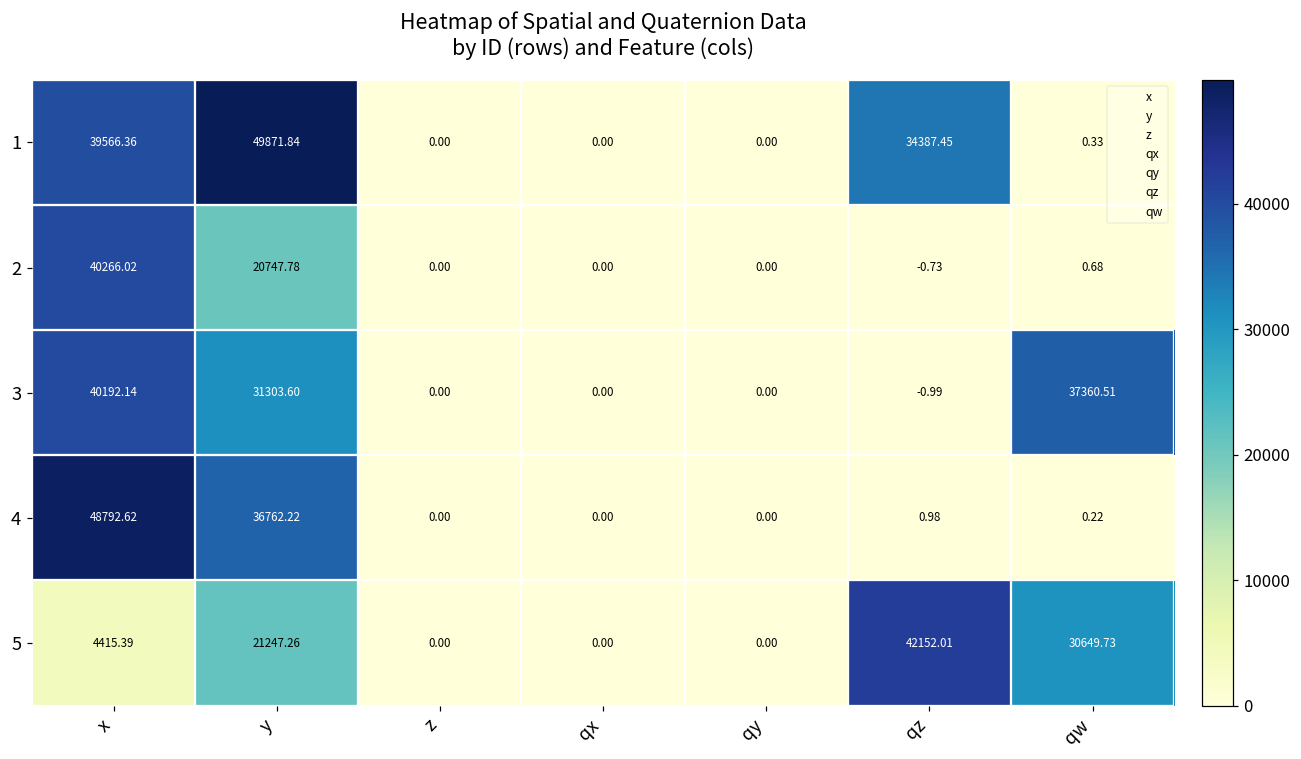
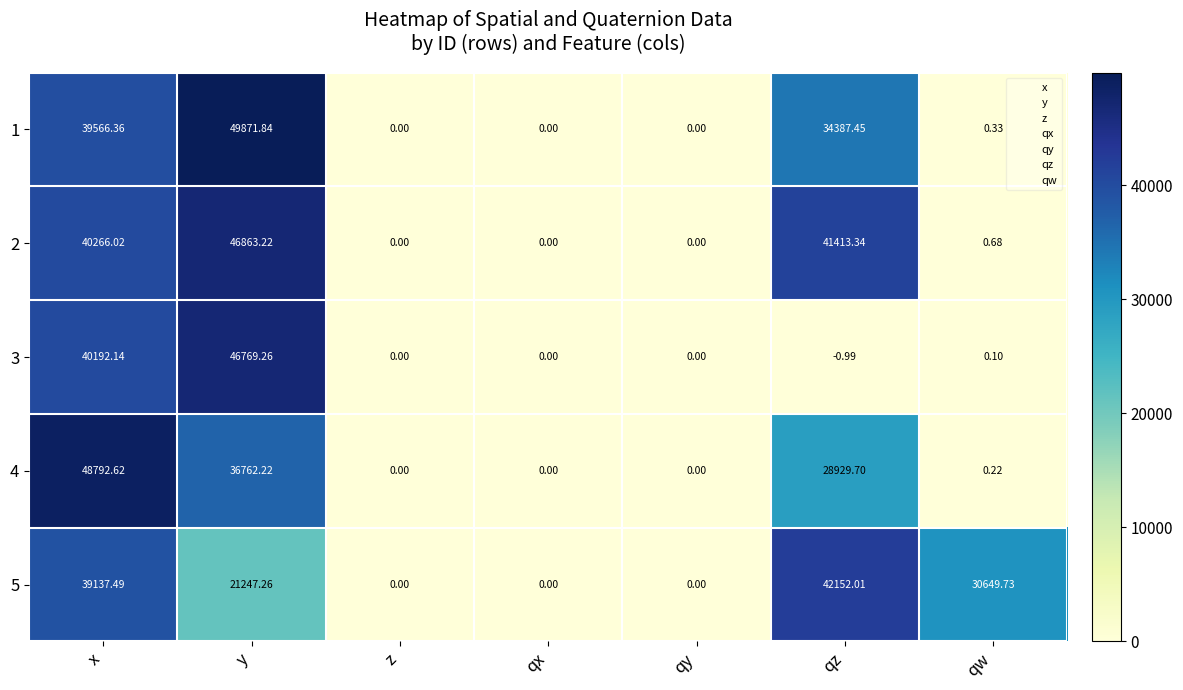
  {
    "1": {
      "x": 39566.36,
      "y": 49871.84,
      "z": 0.00,
      "qx": 0.00,
      "qy": 0.00,
      "qz": 34387.45,
      "qw": 0.33
    },
    "2": {
      "x": 40266.02,
-     "y": 20747.78,
+     "y": 46863.22,
      "z": 0.00,
      "qx": 0.00,
      "qy": 0.00,
-     "qz": -0.73,
+     "qz": 41413.34,
      "qw": 0.68
    },
    "3": {
      "x": 40192.14,
-     "y": 31303.60,
+     "y": 46769.26,
      "z": 0.00,
      "qx": 0.00,
      "qy": 0.00,
      "qz": -0.99,
-     "qw": 37360.51
+     "qw": 0.10
    },
    "4": {
      "x": 48792.62,
      "y": 36762.22,
      "z": 0.00,
      "qx": 0.00,
      "qy": 0.00,
-     "qz": 0.98,
+     "qz": 28929.70,
      "qw": 0.22
    },
    "5": {
-     "x": 4415.39,
+     "x": 39137.49,
      "y": 21247.26,
      "z": 0.00,
      "qx": 0.00,
      "qy": 0.00,
      "qz": 42152.01,
      "qw": 30649.73
    }
  }
